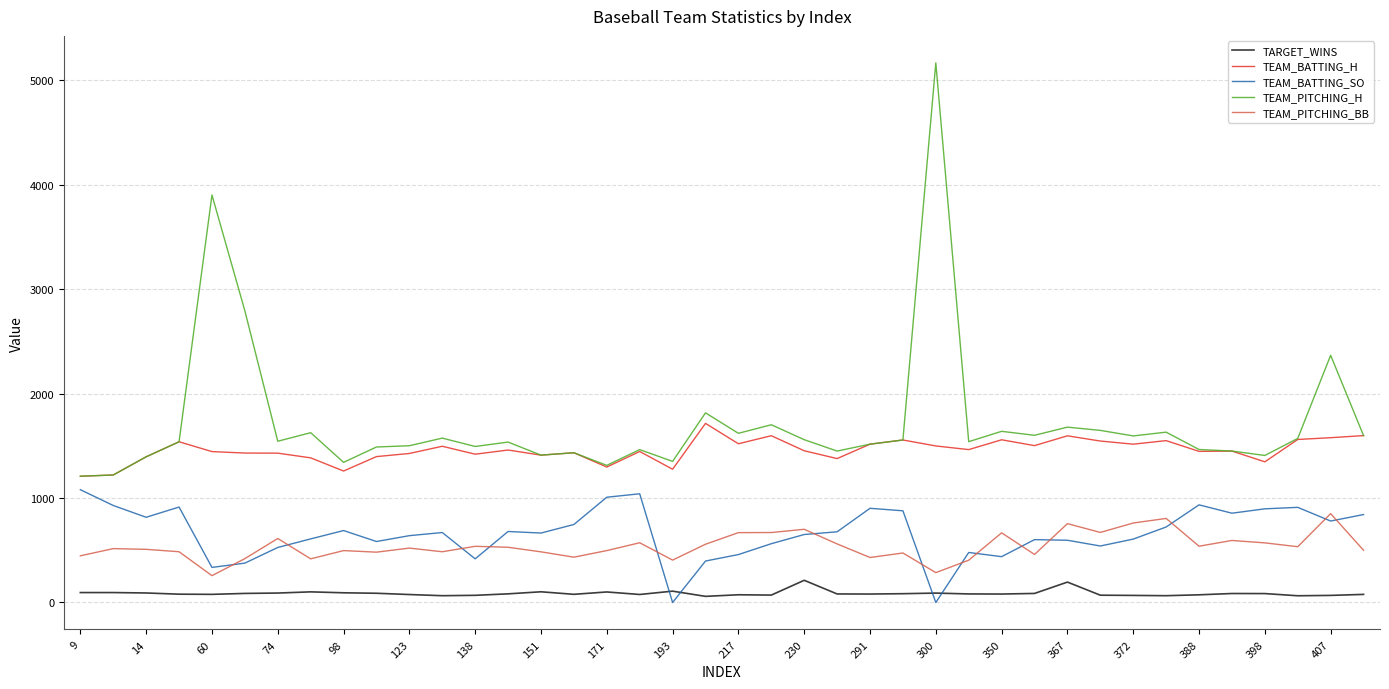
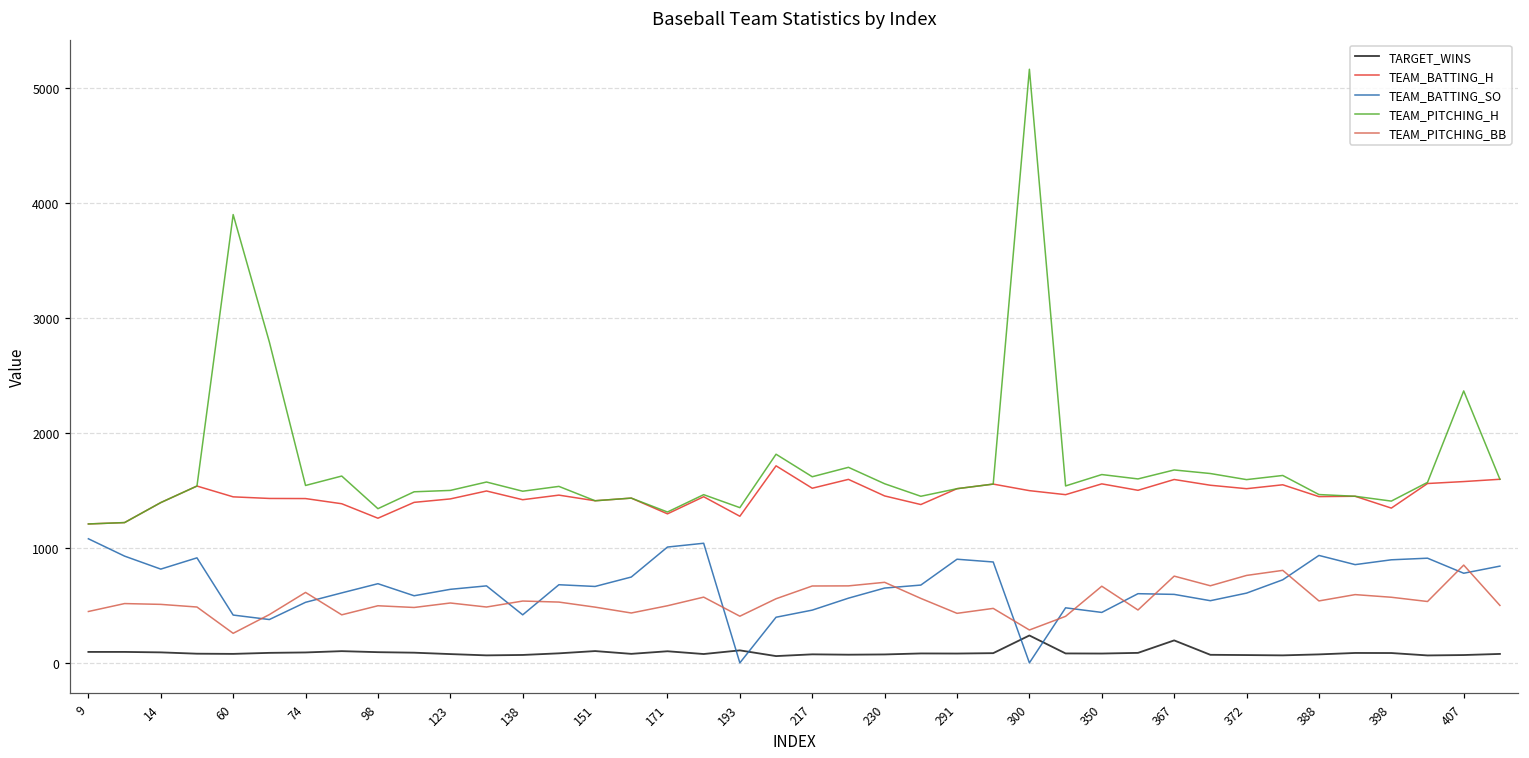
  {
    "TARGET_WINS": {
      "9": 100,
      "14": 90,
      "60": 80,
      "74": 90,
      "98": 90,
      "123": 80,
      "138": 70,
      "151": 100,
      "171": 100,
      "193": 110,
      "217": 70,
-     "230": 210,
+     "230": 70,
      "291": 80,
-     "300": 90,
+     "300": 240,
      "350": 80,
      "367": 200,
      "372": 70,
      "388": 70,
      "398": 90,
      "407": 70
    },
    "TEAM_BATTING_SO": {
      "9": 1080,
      "14": 820,
-     "60": 340,
+     "60": 420,
      "74": 530,
      "98": 690,
      "123": 640,
      "138": 420,
      "151": 670,
      "171": 1010,
      "193": 0,
      "217": 460,
      "230": 650,
      "291": 900,
      "300": 0,
      "350": 440,
      "367": 600,
      "372": 610,
      "388": 940,
      "398": 900,
      "407": 780
    },
    "TEAM_PITCHING_H": {
      "60": 3900,
      "74": 1540,
      "98": 1340,
      "123": 1500,
      "138": 1490,
      "193": 1350,
      "217": 1620,
      "230": 1560,
      "300": 5170,
      "350": 1640,
      "367": 1680,
      "372": 1600,
      "398": 1410,
      "407": 2370
    }
  }
